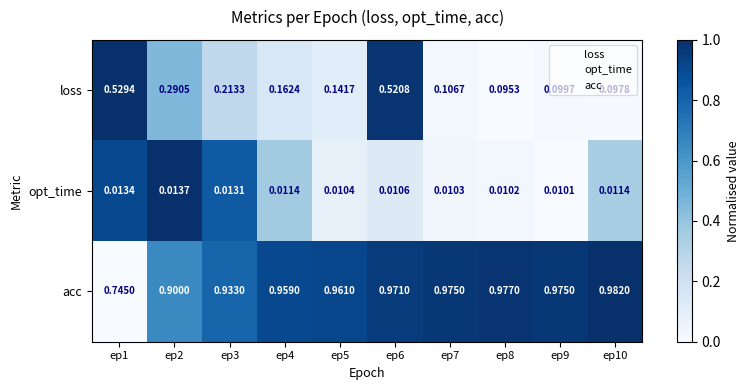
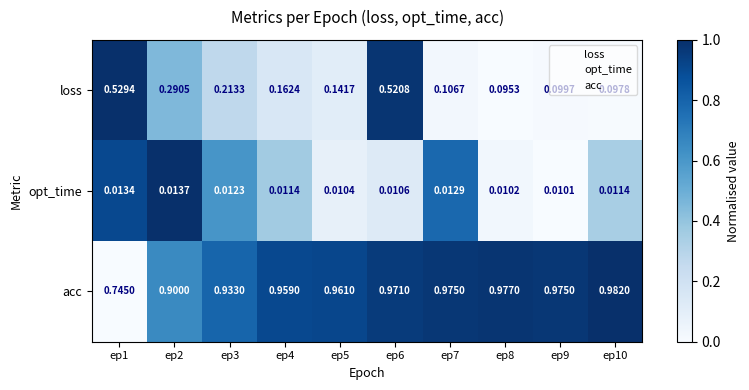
  {
    "loss": {
      "ep1": 0.5294,
      "ep2": 0.2905,
      "ep3": 0.2133,
      "ep4": 0.1624,
      "ep5": 0.1417,
      "ep6": 0.5208,
      "ep7": 0.1067,
      "ep8": 0.0953
    },
    "opt_time": {
      "ep1": 0.0134,
      "ep2": 0.0137,
-     "ep3": 0.0131,
+     "ep3": 0.0123,
      "ep4": 0.0114,
      "ep5": 0.0104,
      "ep6": 0.0106,
-     "ep7": 0.0103,
+     "ep7": 0.0129,
      "ep8": 0.0102,
      "ep9": 0.0101,
      "ep10": 0.0114
    },
    "acc": {
      "ep1": 0.7450,
      "ep2": 0.9000,
      "ep3": 0.9330,
      "ep4": 0.9590,
      "ep5": 0.9610,
      "ep6": 0.9710,
      "ep7": 0.9750,
      "ep8": 0.9770,
      "ep9": 0.9750,
      "ep10": 0.9820
    }
  }
